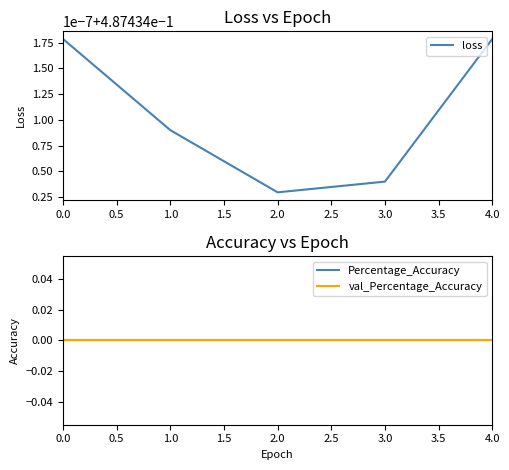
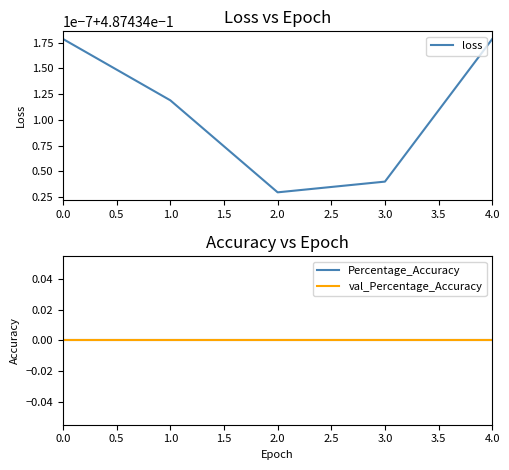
  {
    "Loss vs Epoch": {
      "0.0": 0.487434179,
-     "1.0": 0.487434090,
+     "1.0": 0.487434119,
      "2.0": 0.487434030,
      "3.0": 0.487434040,
      "4.0": 0.487434179
    },
    "Accuracy vs Epoch": {
      "0.0": 0.000,
      "1.0": 0.000,
      "2.0": 0.000,
      "3.0": 0.000,
      "4.0": 0.000
    }
  }
